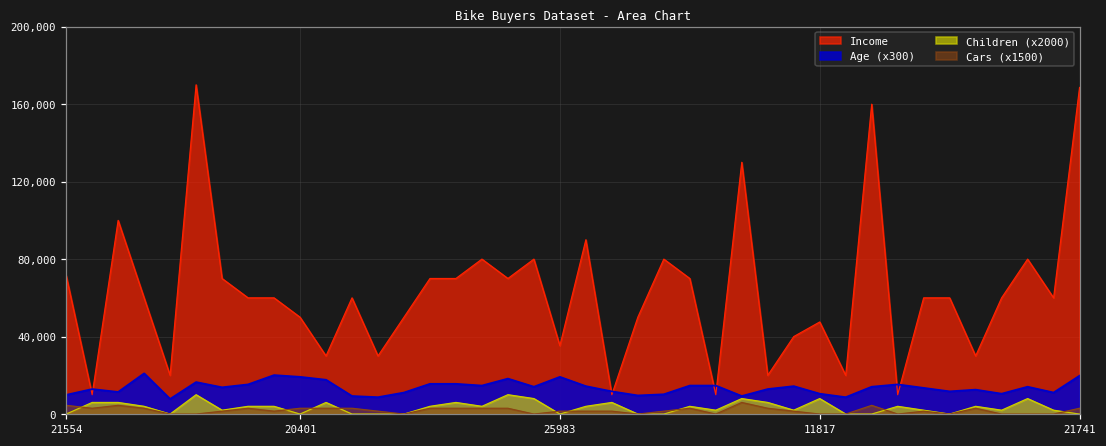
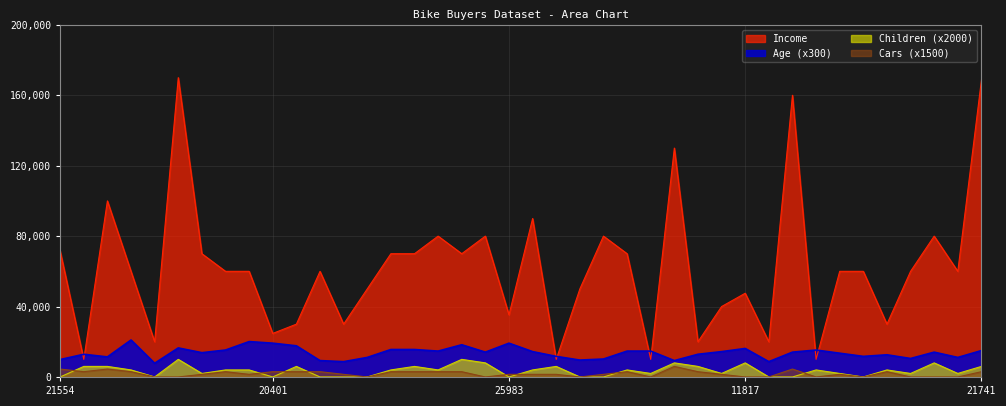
  {
    "Income": {
      "21554": "72,000",
-     "20401": "50,000",
+     "20401": "25,000",
      "25983": "35,000",
      "11817": "48,000",
      "21741": "169,000"
    },
    "Age (x300)": {
      "21554": "10,000",
      "20401": "19,000",
      "25983": "19,000",
-     "11817": "11,000",
-     "21741": "20,000"
+     "11817": "16,000",
+     "21741": "15,000"
    },
    "Children (x2000)": {
      "21554": "0",
      "20401": "0",
      "25983": "0",
      "11817": "8,000",
-     "21741": "0"
+     "21741": "6,000"
    },
    "Cars (x1500)": {
      "21554": "5,000",
      "20401": "3,000",
      "25983": "2,000",
      "11817": "0",
      "21741": "3,000"
    }
  }
